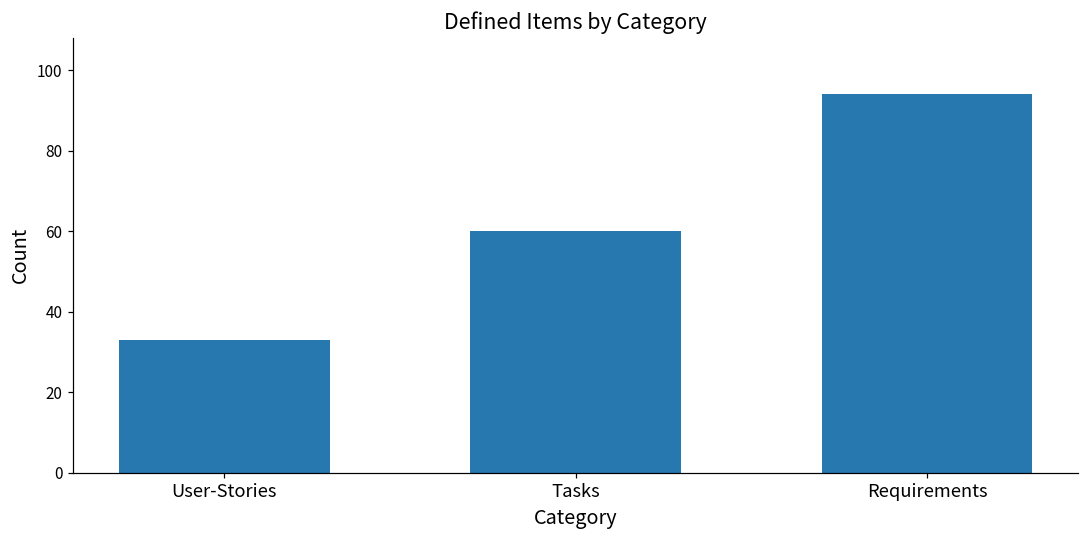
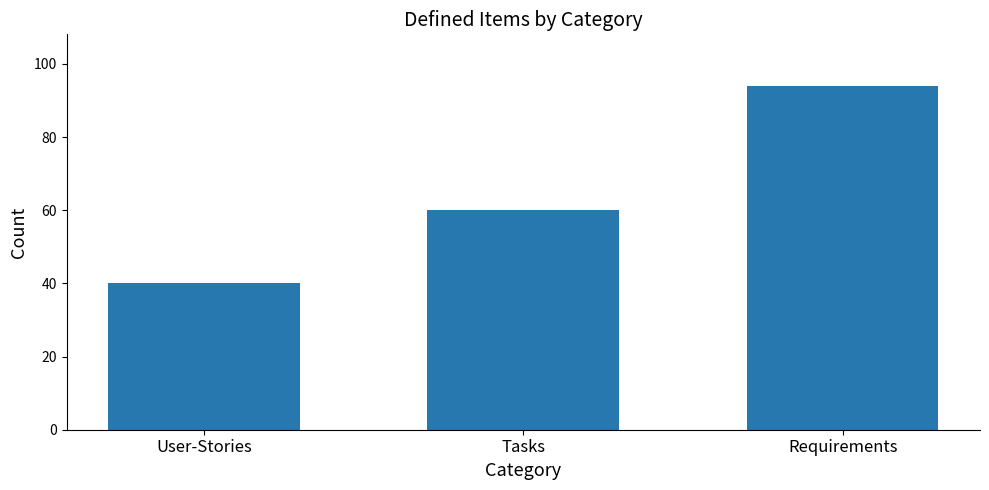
  {
-   "User-Stories": 33,
+   "User-Stories": 40,
    "Tasks": 60,
    "Requirements": 94
  }
